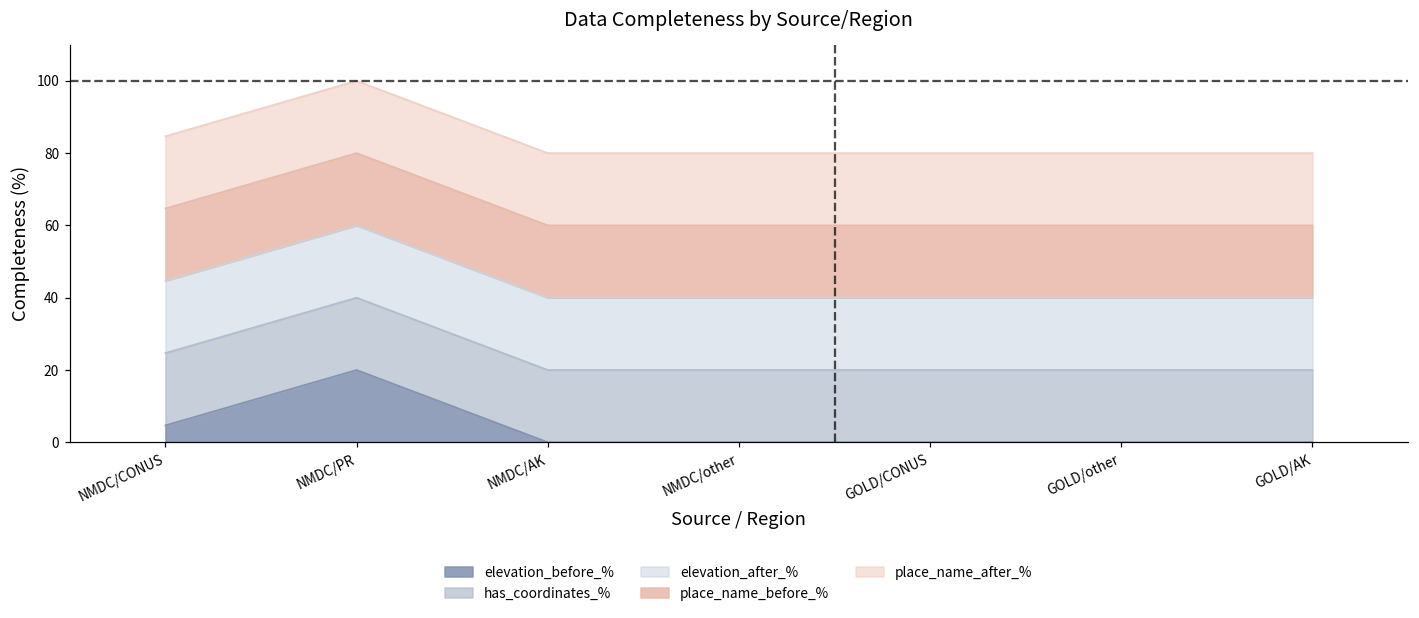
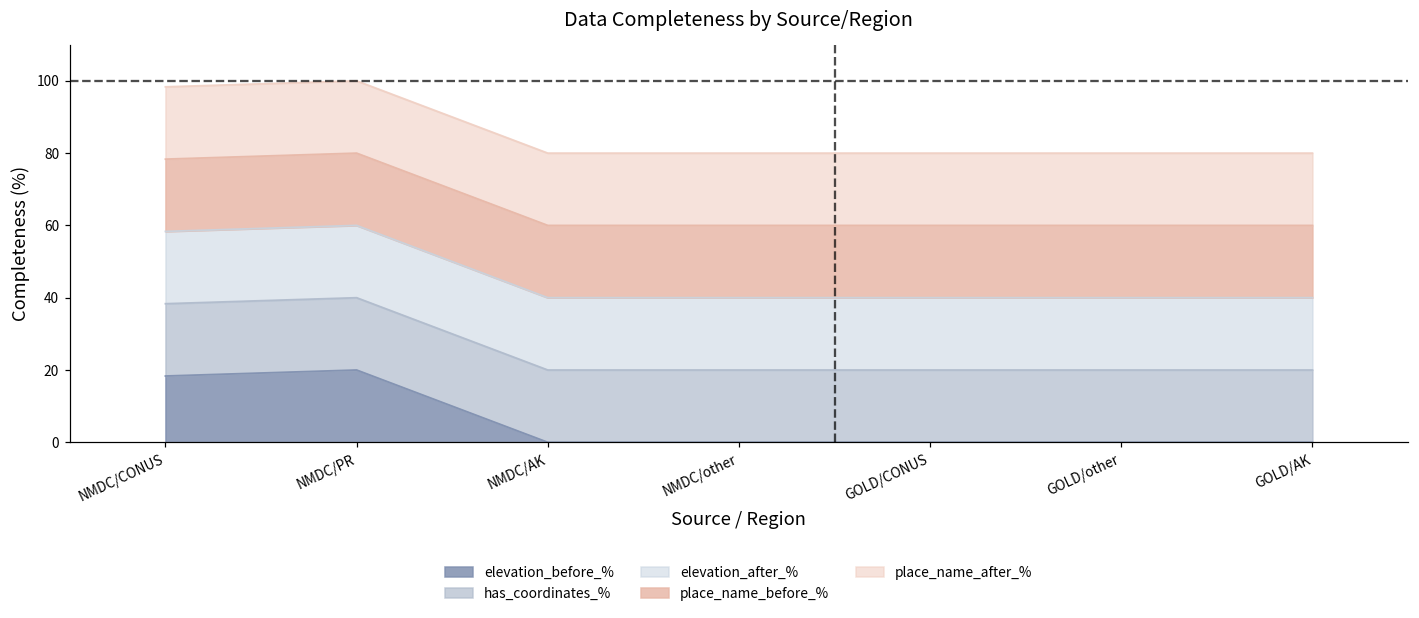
  {
    "elevation_before_%": {
-     "NMDC/CONUS": 5,
+     "NMDC/CONUS": 18,
      "NMDC/PR": 20,
      "NMDC/AK": 0,
      "NMDC/other": 0,
      "GOLD/CONUS": 0,
      "GOLD/other": 0,
      "GOLD/AK": 0
    }
  }
